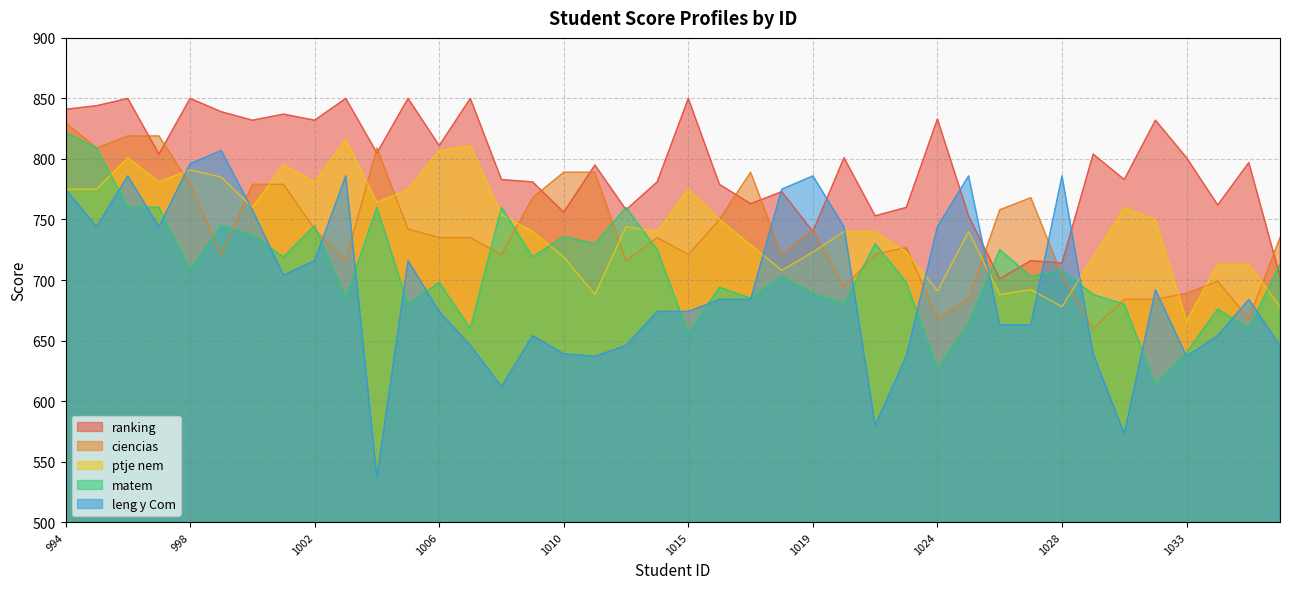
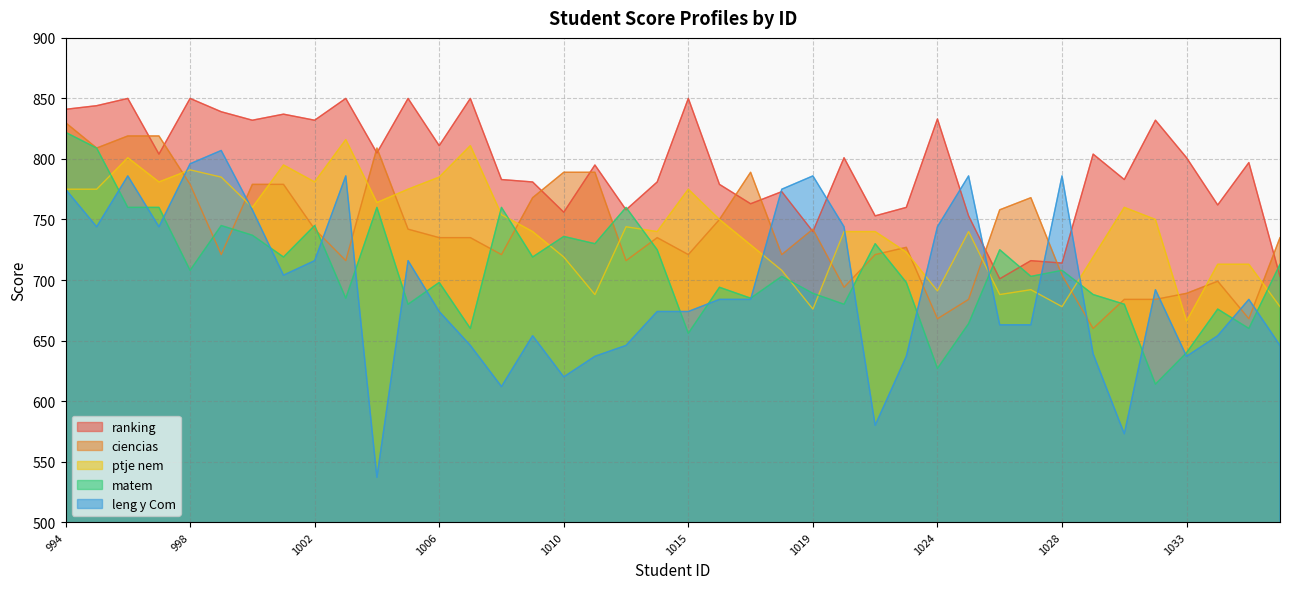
  {
    "ptje nem": {
      "998": 791,
      "1002": 781,
-     "1006": 807,
+     "1006": 785,
      "1010": 719,
      "1015": 775,
-     "1019": 723,
+     "1019": 676,
      "1024": 691,
      "1028": 678,
      "1033": 666
    },
    "matem": {
      "994": 822,
      "998": 708,
      "1002": 745,
      "1006": 698,
      "1010": 736,
      "1015": 656,
      "1019": 689,
      "1024": 627,
      "1028": 708,
      "1033": 640
    },
    "leng y Com": {
      "998": 796,
      "1002": 716,
      "1006": 674,
-     "1010": 639,
+     "1010": 620,
      "1015": 674,
      "1019": 786,
      "1024": 744,
      "1028": 786,
      "1033": 637
    }
  }
